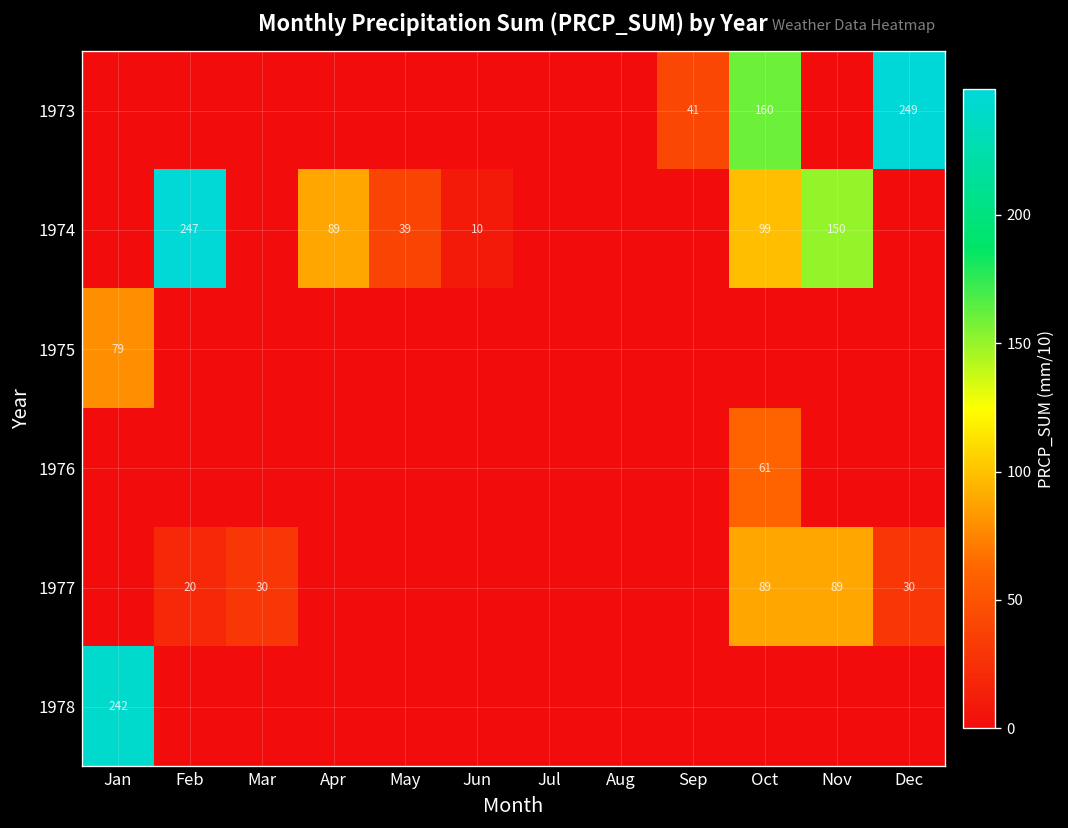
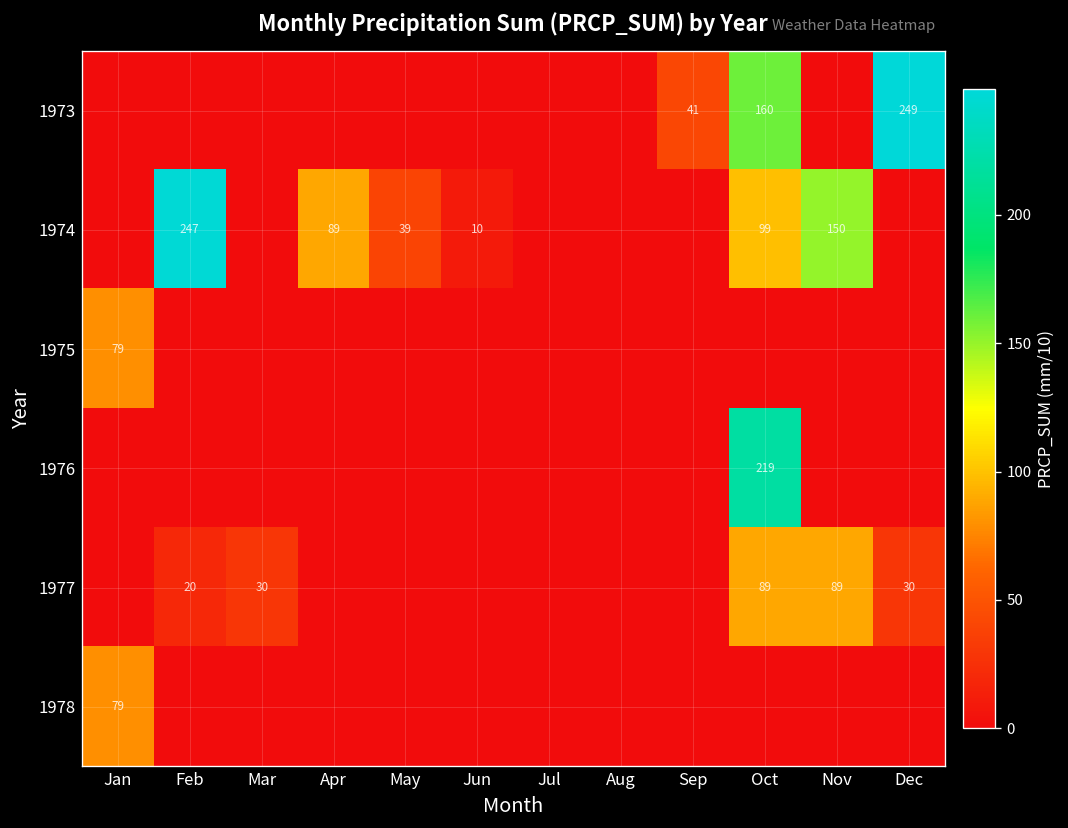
  {
    "1973": {
      "Sep": 41,
      "Oct": 160,
      "Dec": 249
    },
    "1974": {
      "Feb": 247,
      "Apr": 89,
      "May": 39,
      "Jun": 10,
      "Oct": 99,
      "Nov": 150
    },
    "1975": {
      "Jan": 79
    },
    "1976": {
-     "Oct": 61
+     "Oct": 219
    },
    "1977": {
      "Feb": 20,
      "Mar": 30,
      "Oct": 89,
      "Nov": 89,
      "Dec": 30
    },
    "1978": {
-     "Jan": 242
+     "Jan": 79
    }
  }
